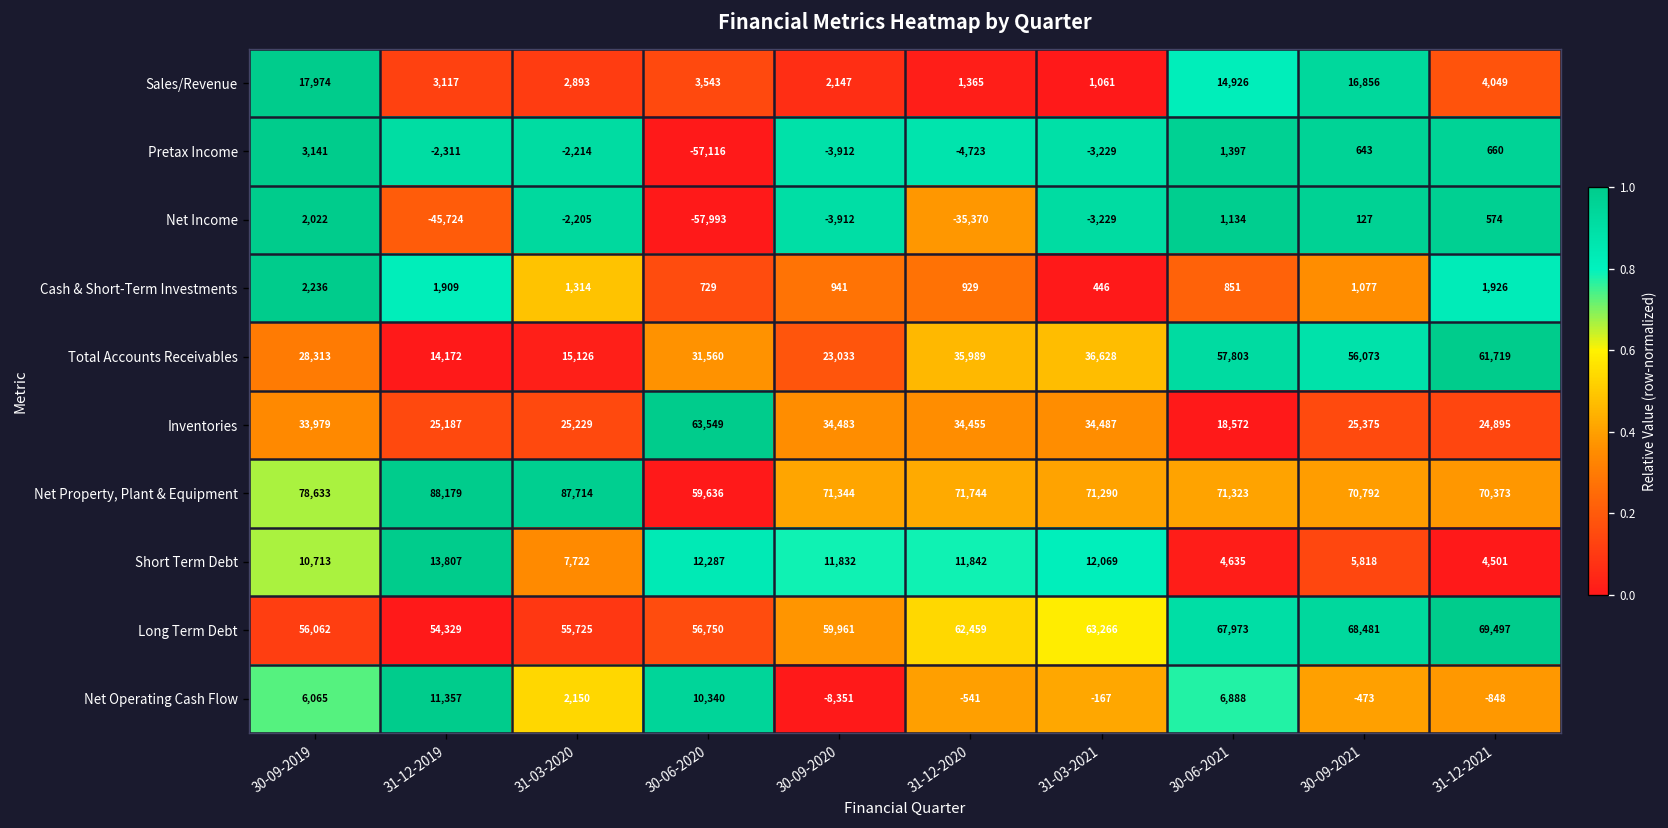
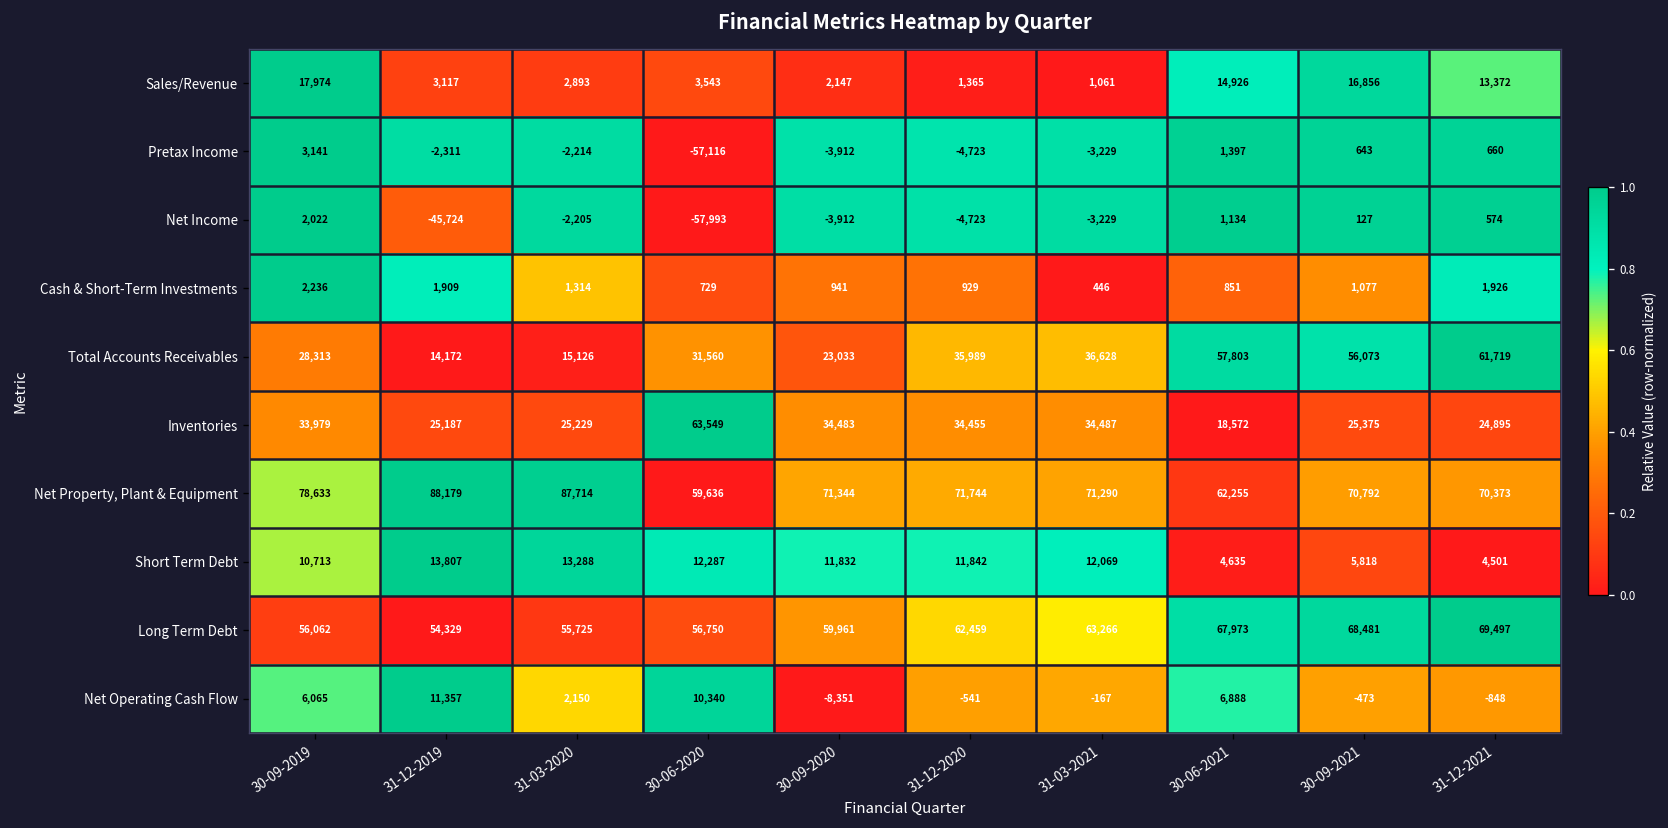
  {
    "Sales/Revenue": {
      "30-09-2019": "17,974",
      "31-12-2019": "3,117",
      "31-03-2020": "2,893",
      "30-06-2020": "3,543",
      "30-09-2020": "2,147",
      "31-12-2020": "1,365",
      "31-03-2021": "1,061",
      "30-06-2021": "14,926",
      "30-09-2021": "16,856",
-     "31-12-2021": "4,049"
+     "31-12-2021": "13,372"
    },
    "Pretax Income": {
      "30-09-2019": "3,141",
      "31-12-2019": "-2,311",
      "31-03-2020": "-2,214",
      "30-06-2020": "-57,116",
      "30-09-2020": "-3,912",
      "31-12-2020": "-4,723",
      "31-03-2021": "-3,229",
      "30-06-2021": "1,397",
      "30-09-2021": "643",
      "31-12-2021": "660"
    },
    "Net Income": {
      "30-09-2019": "2,022",
      "31-12-2019": "-45,724",
      "31-03-2020": "-2,205",
      "30-06-2020": "-57,993",
      "30-09-2020": "-3,912",
-     "31-12-2020": "-35,370",
+     "31-12-2020": "-4,723",
      "31-03-2021": "-3,229",
      "30-06-2021": "1,134",
      "30-09-2021": "127",
      "31-12-2021": "574"
    },
    "Cash & Short-Term Investments": {
      "30-09-2019": "2,236",
      "31-12-2019": "1,909",
      "31-03-2020": "1,314",
      "30-06-2020": "729",
      "30-09-2020": "941",
      "31-12-2020": "929",
      "31-03-2021": "446",
      "30-06-2021": "851",
      "30-09-2021": "1,077",
      "31-12-2021": "1,926"
    },
    "Total Accounts Receivables": {
      "30-09-2019": "28,313",
      "31-12-2019": "14,172",
      "31-03-2020": "15,126",
      "30-06-2020": "31,560",
      "30-09-2020": "23,033",
      "31-12-2020": "35,989",
      "31-03-2021": "36,628",
      "30-06-2021": "57,803",
      "30-09-2021": "56,073",
      "31-12-2021": "61,719"
    },
    "Inventories": {
      "30-09-2019": "33,979",
      "31-12-2019": "25,187",
      "31-03-2020": "25,229",
      "30-06-2020": "63,549",
      "30-09-2020": "34,483",
      "31-12-2020": "34,455",
      "31-03-2021": "34,487",
      "30-06-2021": "18,572",
      "30-09-2021": "25,375",
      "31-12-2021": "24,895"
    },
    "Net Property, Plant & Equipment": {
      "30-09-2019": "78,633",
      "31-12-2019": "88,179",
      "31-03-2020": "87,714",
      "30-06-2020": "59,636",
      "30-09-2020": "71,344",
      "31-12-2020": "71,744",
      "31-03-2021": "71,290",
-     "30-06-2021": "71,323",
+     "30-06-2021": "62,255",
      "30-09-2021": "70,792",
      "31-12-2021": "70,373"
    },
    "Short Term Debt": {
      "30-09-2019": "10,713",
      "31-12-2019": "13,807",
-     "31-03-2020": "7,722",
+     "31-03-2020": "13,288",
      "30-06-2020": "12,287",
      "30-09-2020": "11,832",
      "31-12-2020": "11,842",
      "31-03-2021": "12,069",
      "30-06-2021": "4,635",
      "30-09-2021": "5,818",
      "31-12-2021": "4,501"
    },
    "Long Term Debt": {
      "30-09-2019": "56,062",
      "31-12-2019": "54,329",
      "31-03-2020": "55,725",
      "30-06-2020": "56,750",
      "30-09-2020": "59,961",
      "31-12-2020": "62,459",
      "31-03-2021": "63,266",
      "30-06-2021": "67,973",
      "30-09-2021": "68,481",
      "31-12-2021": "69,497"
    },
    "Net Operating Cash Flow": {
      "30-09-2019": "6,065",
      "31-12-2019": "11,357",
      "31-03-2020": "2,150",
      "30-06-2020": "10,340",
      "30-09-2020": "-8,351",
      "31-12-2020": "-541",
      "31-03-2021": "-167",
      "30-06-2021": "6,888",
      "30-09-2021": "-473",
      "31-12-2021": "-848"
    }
  }
